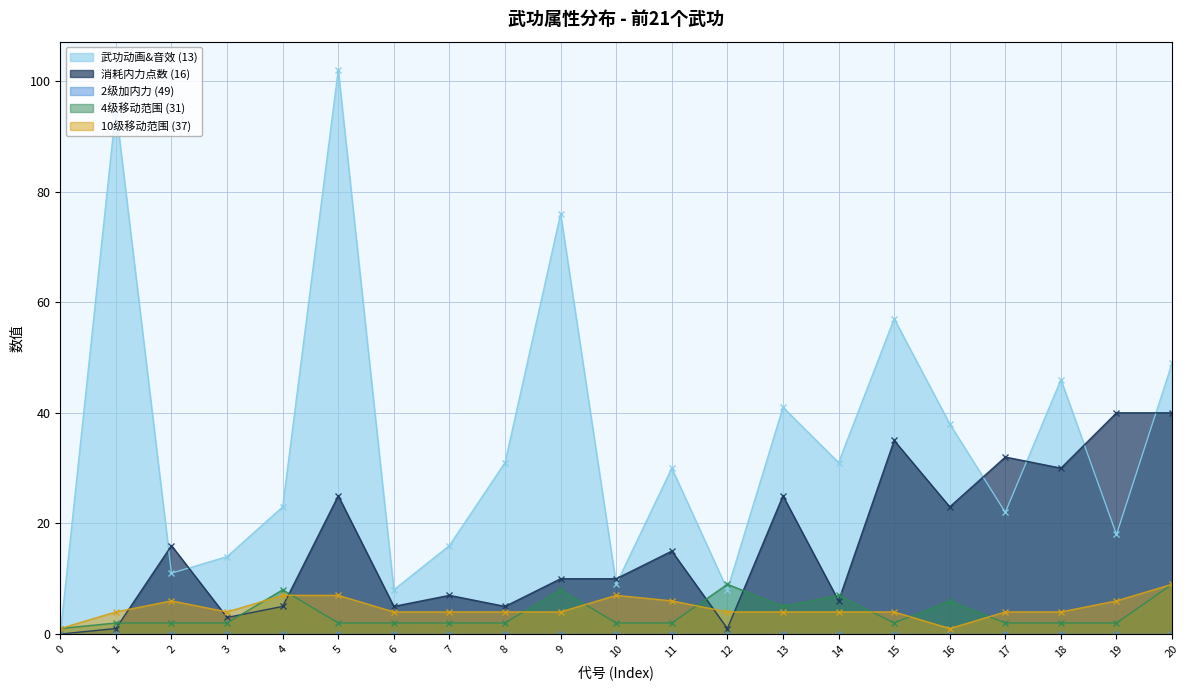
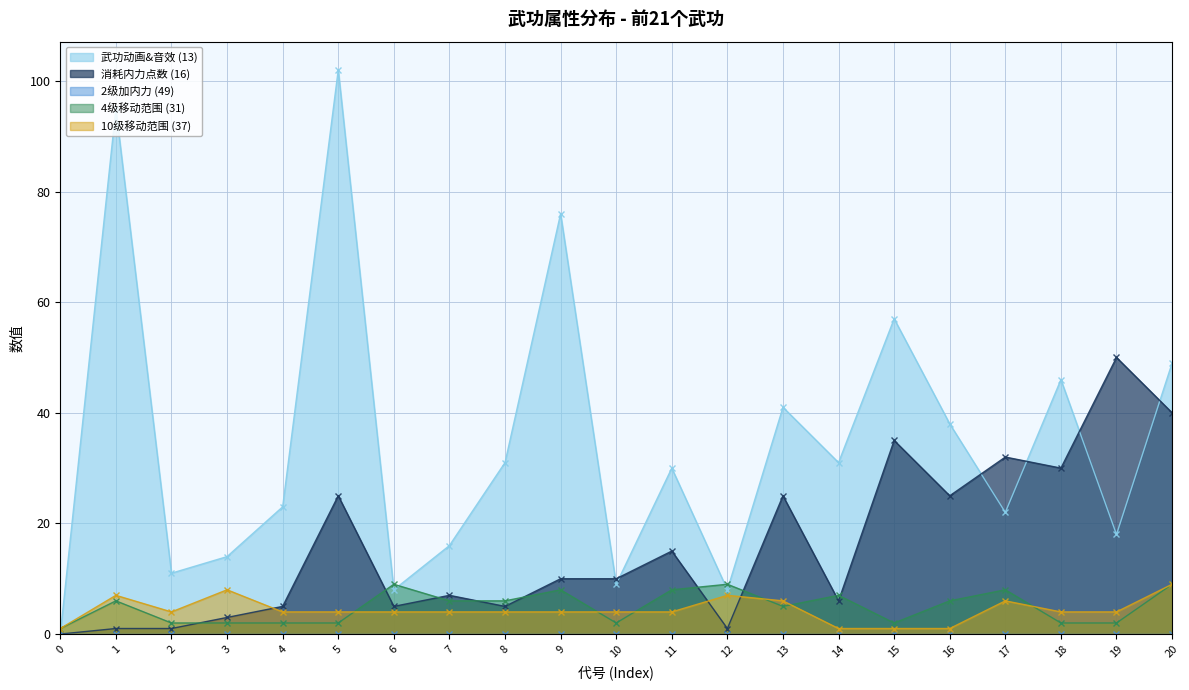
  {
    "消耗内力点数 (16)": {
      "1": 1,
-     "2": 16,
+     "2": 1,
      "3": 3,
      "4": 5,
      "5": 25,
      "6": 5,
      "7": 7,
      "8": 5,
      "9": 10,
      "10": 10,
      "11": 15,
      "12": 1,
      "13": 25,
      "14": 6,
      "15": 35,
-     "16": 23,
+     "16": 25,
      "17": 32,
      "18": 30,
-     "19": 40,
+     "19": 50,
      "20": 40
    },
    "4级移动范围 (31)": {
-     "1": 2,
+     "1": 6,
      "2": 2,
      "3": 2,
-     "4": 8,
+     "4": 2,
      "5": 2,
-     "6": 2,
-     "7": 2,
-     "8": 2,
+     "6": 9,
+     "7": 6,
+     "8": 6,
      "9": 8,
      "10": 2,
-     "11": 2,
+     "11": 8,
      "12": 9,
      "13": 5,
      "14": 7,
      "15": 2,
      "16": 6,
-     "17": 2,
+     "17": 8,
      "18": 2,
      "19": 2
    },
    "10级移动范围 (37)": {
-     "1": 4,
-     "2": 6,
-     "3": 4,
-     "4": 7,
-     "5": 7,
+     "1": 7,
+     "2": 4,
+     "3": 8,
+     "4": 4,
+     "5": 4,
      "6": 4,
      "7": 4,
      "8": 4,
      "9": 4,
-     "10": 7,
-     "11": 6,
-     "12": 4,
-     "13": 4,
-     "14": 4,
-     "15": 4,
+     "10": 4,
+     "11": 4,
+     "12": 7,
+     "13": 6,
+     "14": 1,
+     "15": 1,
      "16": 1,
-     "17": 4,
+     "17": 6,
      "18": 4,
-     "19": 6
+     "19": 4
    }
  }
